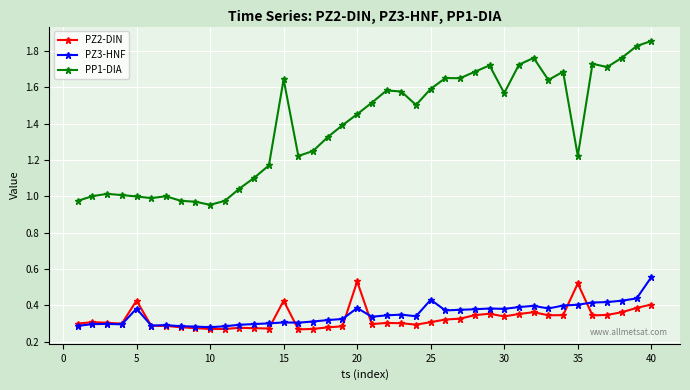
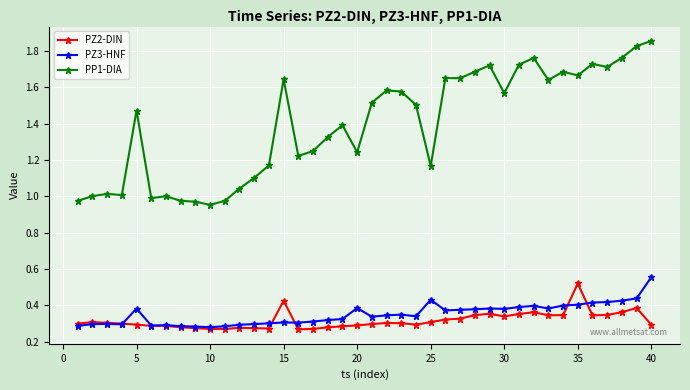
  {
    "PZ2-DIN": {
-     "5": 0.43,
+     "5": 0.29,
      "15": 0.43,
-     "20": 0.53,
+     "20": 0.29,
      "25": 0.31,
      "30": 0.34,
      "35": 0.52,
-     "40": 0.41
+     "40": 0.29
    },
    "PZ3-HNF": {
      "5": 0.38,
      "15": 0.31,
      "20": 0.39,
      "25": 0.43,
      "30": 0.38,
      "35": 0.40,
      "40": 0.56
    },
    "PP1-DIA": {
-     "5": 1.00,
+     "5": 1.47,
      "10": 0.95,
      "15": 1.64,
-     "20": 1.45,
-     "25": 1.59,
+     "20": 1.24,
+     "25": 1.17,
      "30": 1.57,
-     "35": 1.22,
+     "35": 1.67,
      "40": 1.85
    }
  }
